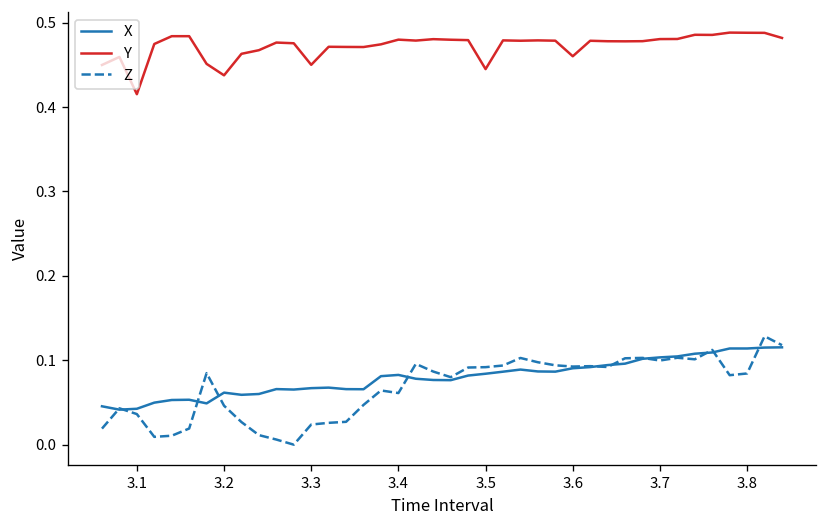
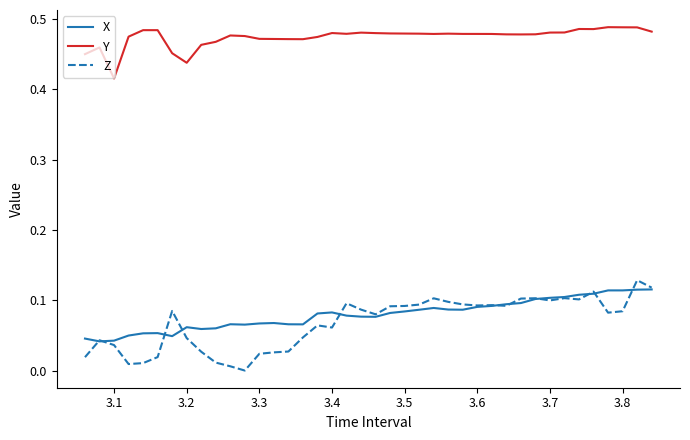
  {
    "Y": {
      "3.1": 0.42,
      "3.2": 0.44,
-     "3.3": 0.45,
+     "3.3": 0.47,
      "3.4": 0.48,
-     "3.5": 0.44,
-     "3.6": 0.46,
+     "3.5": 0.48,
+     "3.6": 0.48,
      "3.7": 0.48,
      "3.8": 0.49
    }
  }
